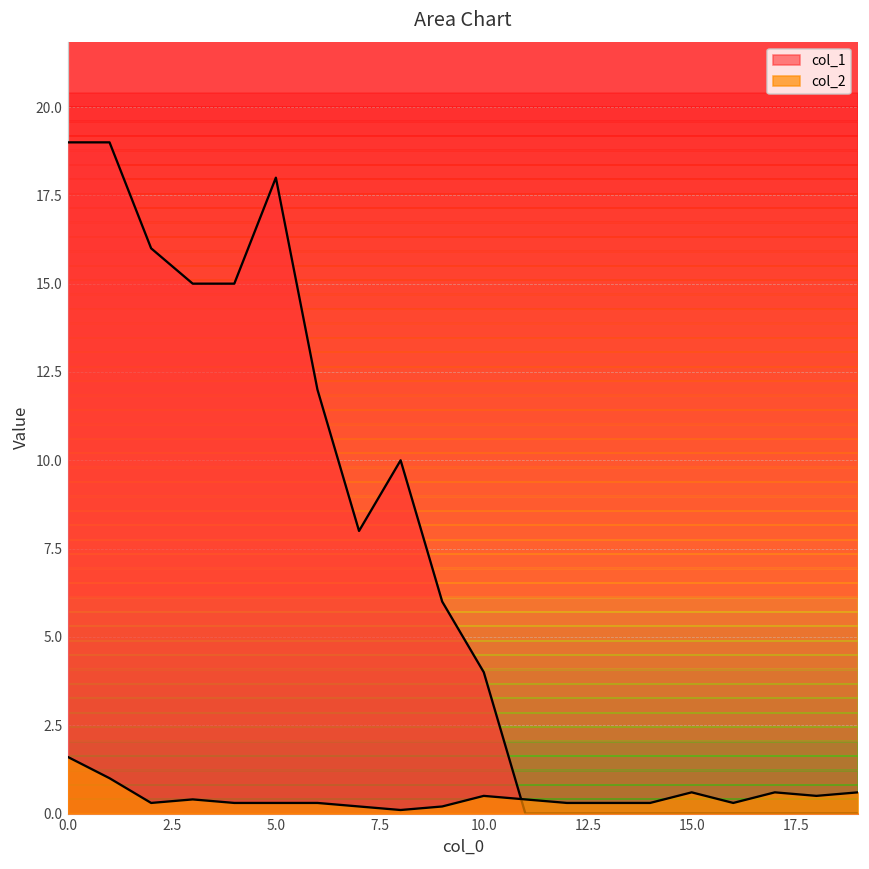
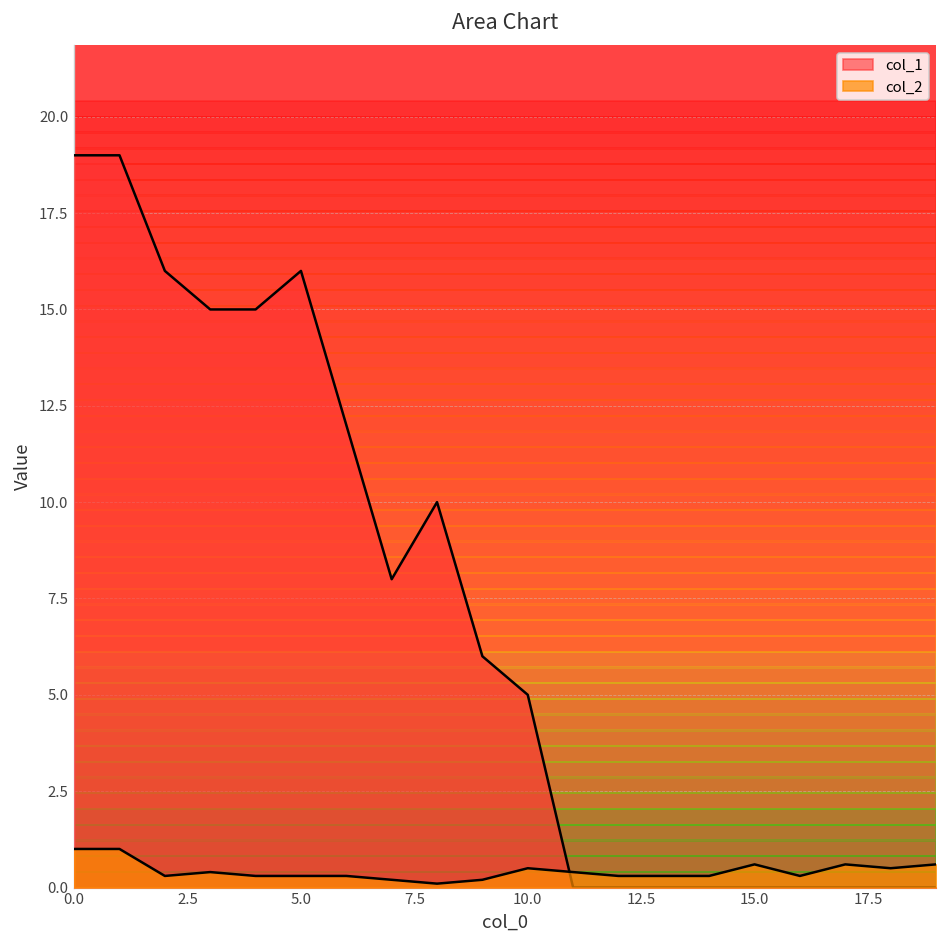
  {
    "col_1": {
      "0.0": 19,
-     "5.0": 18,
-     "10.0": 4,
+     "5.0": 16,
+     "10.0": 5,
      "15.0": 0
    },
    "col_2": {
-     "0.0": 1.6,
+     "0.0": 1.0,
      "5.0": 0.3,
      "10.0": 0.5,
      "15.0": 0.6
    }
  }
